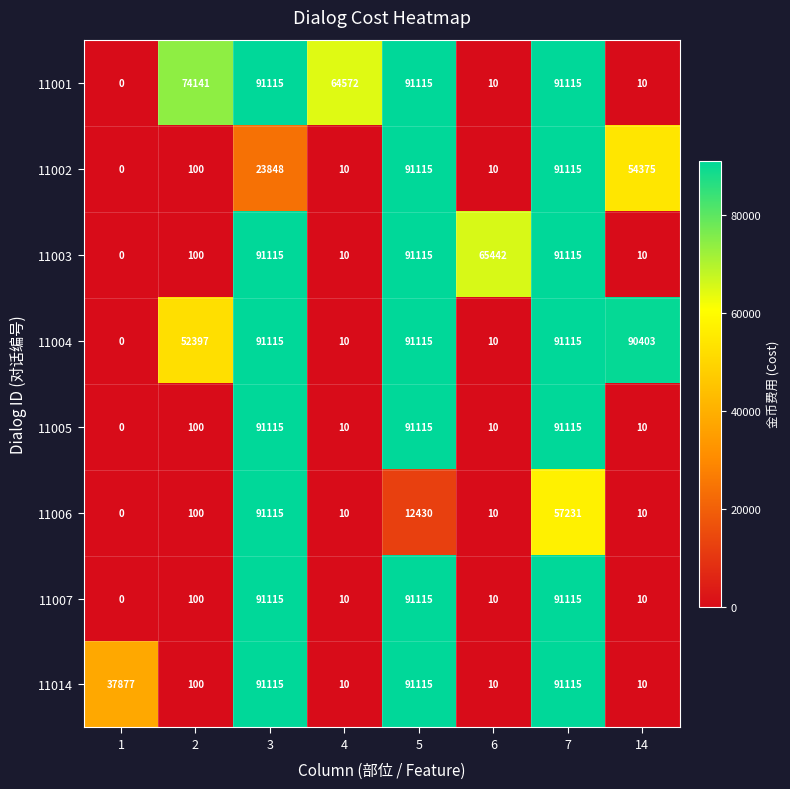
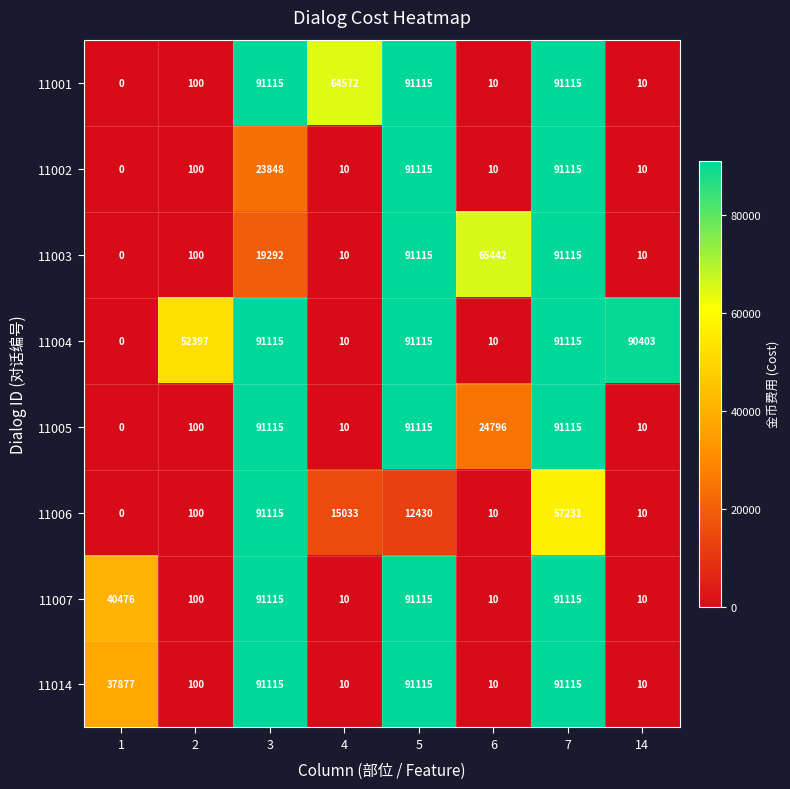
  {
    "11001": {
      "1": 0,
-     "2": 74141,
+     "2": 100,
      "3": 91115,
      "4": 64572,
      "5": 91115,
      "6": 10,
      "7": 91115,
      "14": 10
    },
    "11002": {
      "1": 0,
      "2": 100,
      "3": 23848,
      "4": 10,
      "5": 91115,
      "6": 10,
      "7": 91115,
-     "14": 54375
+     "14": 10
    },
    "11003": {
      "1": 0,
      "2": 100,
-     "3": 91115,
+     "3": 19292,
      "4": 10,
      "5": 91115,
      "6": 65442,
      "7": 91115,
      "14": 10
    },
    "11004": {
      "1": 0,
      "2": 52397,
      "3": 91115,
      "4": 10,
      "5": 91115,
      "6": 10,
      "7": 91115,
      "14": 90403
    },
    "11005": {
      "1": 0,
      "2": 100,
      "3": 91115,
      "4": 10,
      "5": 91115,
-     "6": 10,
+     "6": 24796,
      "7": 91115,
      "14": 10
    },
    "11006": {
      "1": 0,
      "2": 100,
      "3": 91115,
-     "4": 10,
+     "4": 15033,
      "5": 12430,
      "6": 10,
      "7": 57231,
      "14": 10
    },
    "11007": {
-     "1": 0,
+     "1": 40476,
      "2": 100,
      "3": 91115,
      "4": 10,
      "5": 91115,
      "6": 10,
      "7": 91115,
      "14": 10
    },
    "11014": {
      "1": 37877,
      "2": 100,
      "3": 91115,
      "4": 10,
      "5": 91115,
      "6": 10,
      "7": 91115,
      "14": 10
    }
  }
